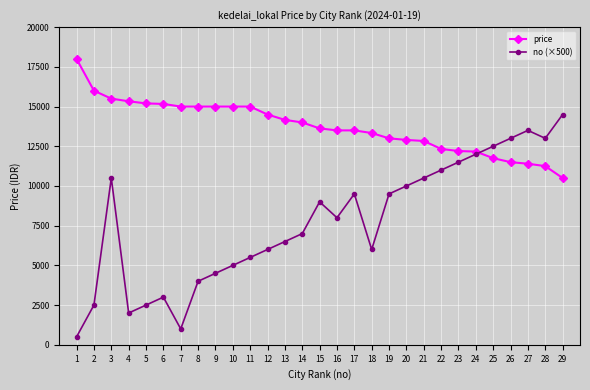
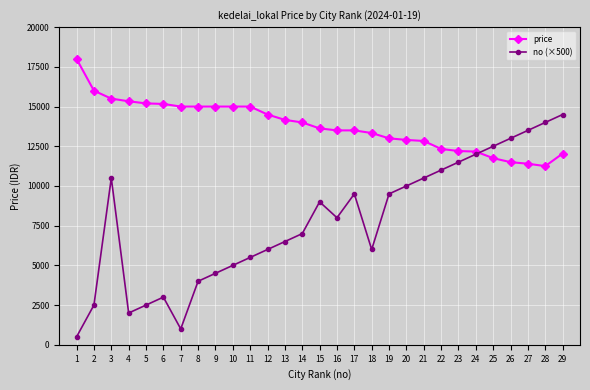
  {
    "price": {
      "1": 18000,
      "2": 16000,
      "3": 15500,
      "4": 15300,
      "5": 15200,
      "6": 15200,
      "7": 15000,
      "8": 15000,
      "9": 15000,
      "10": 15000,
      "11": 15000,
      "12": 14500,
      "13": 14200,
      "14": 14000,
      "15": 13600,
      "16": 13500,
      "17": 13500,
      "18": 13300,
      "19": 13000,
      "20": 12900,
      "21": 12800,
      "22": 12300,
      "23": 12200,
      "24": 12200,
      "25": 11800,
      "26": 11500,
      "27": 11400,
      "28": 11300,
-     "29": 10500
+     "29": 12000
    },
    "no (×500)": {
      "1": 500,
      "2": 2500,
      "3": 10500,
      "4": 2000,
      "5": 2500,
      "6": 3000,
      "7": 1000,
      "8": 4000,
      "9": 4500,
      "10": 5000,
      "11": 5500,
      "12": 6000,
      "13": 6500,
      "14": 7000,
      "15": 9000,
      "16": 8000,
      "17": 9500,
      "18": 6000,
      "19": 9500,
      "20": 10000,
      "21": 10500,
      "22": 11000,
      "23": 11500,
      "24": 12000,
      "25": 12500,
      "26": 13000,
      "27": 13500,
-     "28": 13000,
+     "28": 14000,
      "29": 14500
    }
  }
